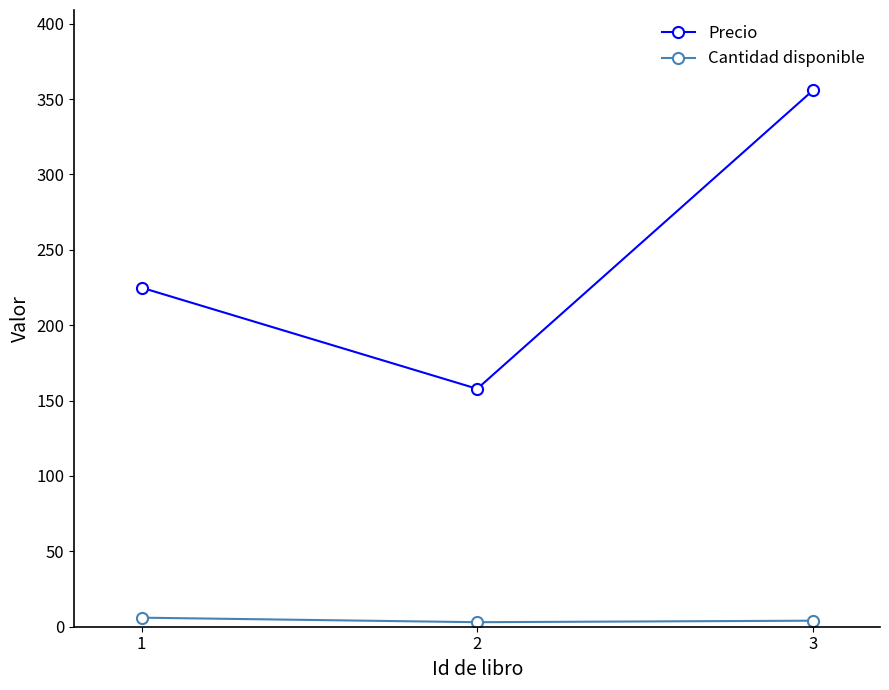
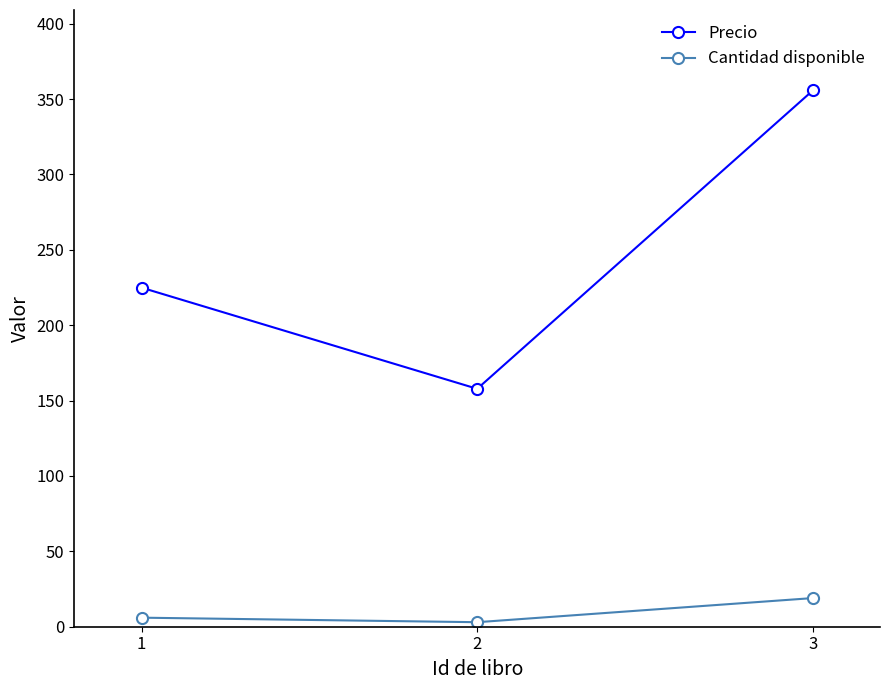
  {
    "Precio": {
      "1": 225,
      "2": 158,
      "3": 356
    },
    "Cantidad disponible": {
      "1": 6,
      "2": 3,
-     "3": 4
+     "3": 19
    }
  }
